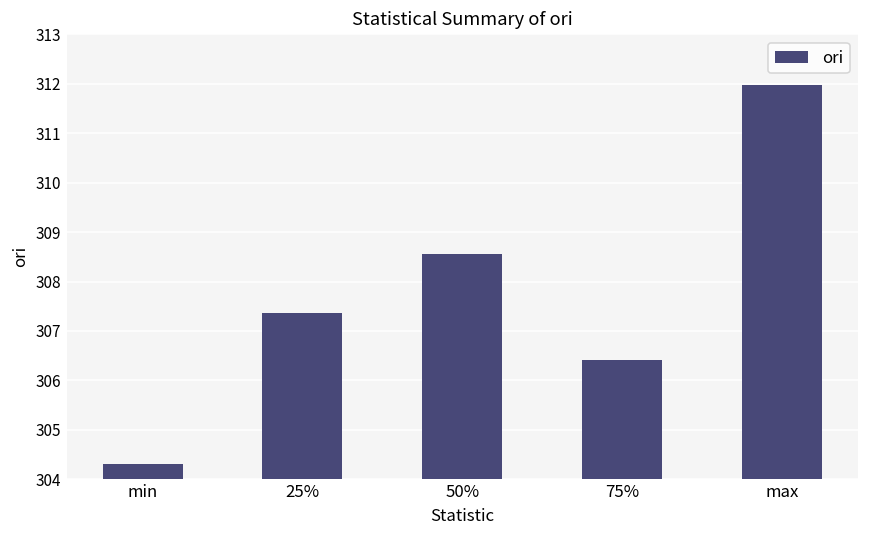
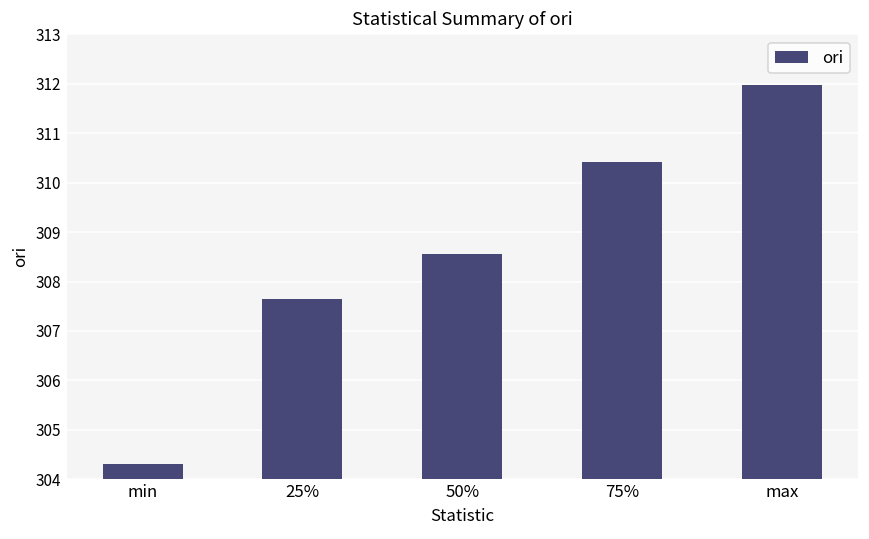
  {
    "min": 304.3,
-   "25%": 307.4,
+   "25%": 307.6,
    "50%": 308.6,
-   "75%": 306.4,
+   "75%": 310.4,
    "max": 312.0
  }
